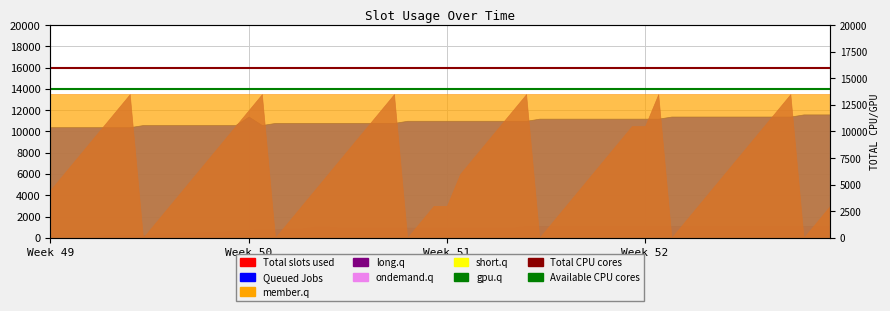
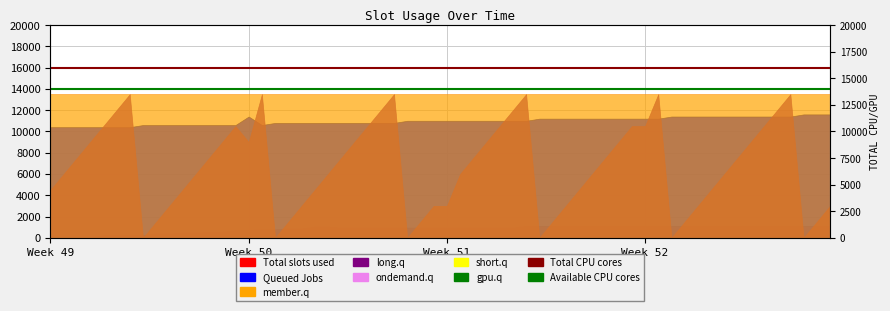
  {
    "Total slots used": {
      "Week 49": 0,
      "Week 50": 700,
      "Week 51": 1000,
      "Week 52": 1100
    },
    "Queued Jobs": {
      "Week 49": 10400,
      "Week 50": 11400,
      "Week 51": 11000,
      "Week 52": 11200
    },
    "long.q": {
      "Week 49": 4500,
-     "Week 50": 12000,
+     "Week 50": 9000,
      "Week 51": 3000,
      "Week 52": 10500
    },
    "member.q": {
      "Week 49": 13500,
      "Week 50": 13500,
      "Week 51": 13500,
      "Week 52": 13500
    }
  }
